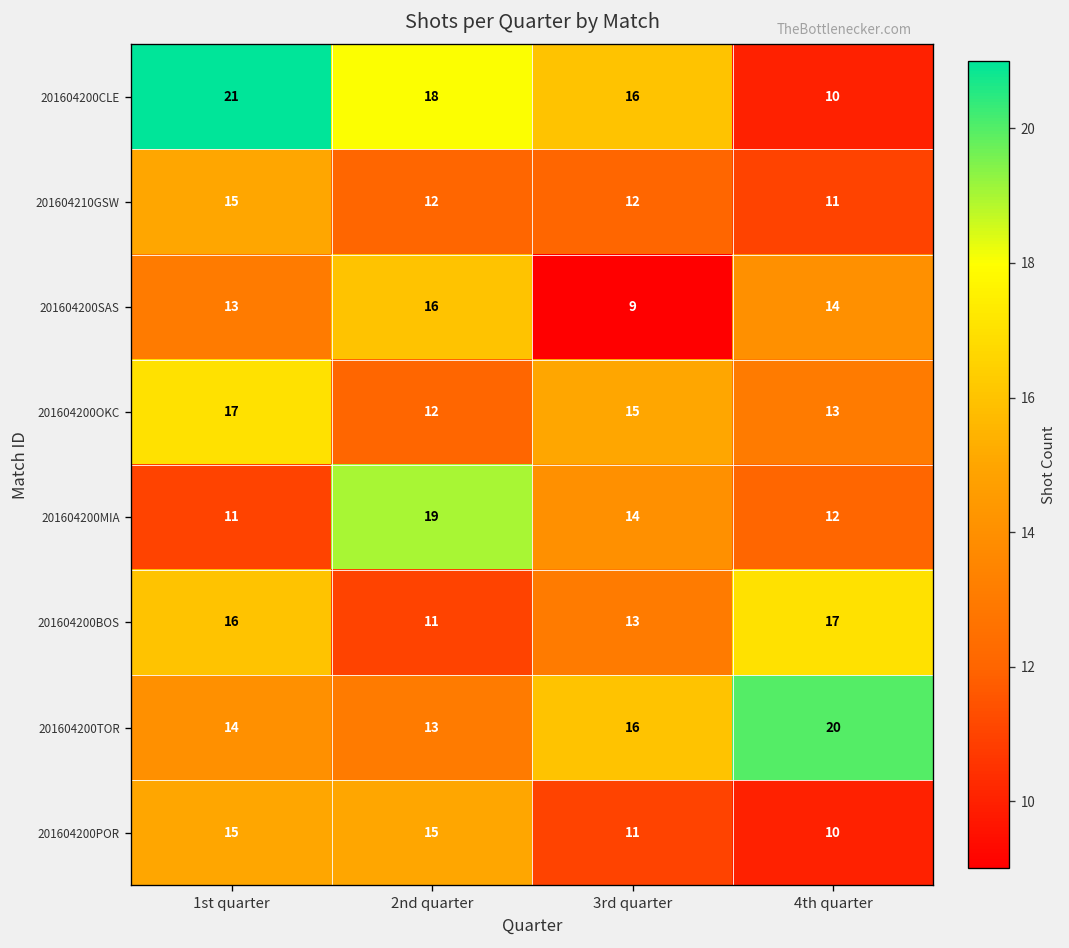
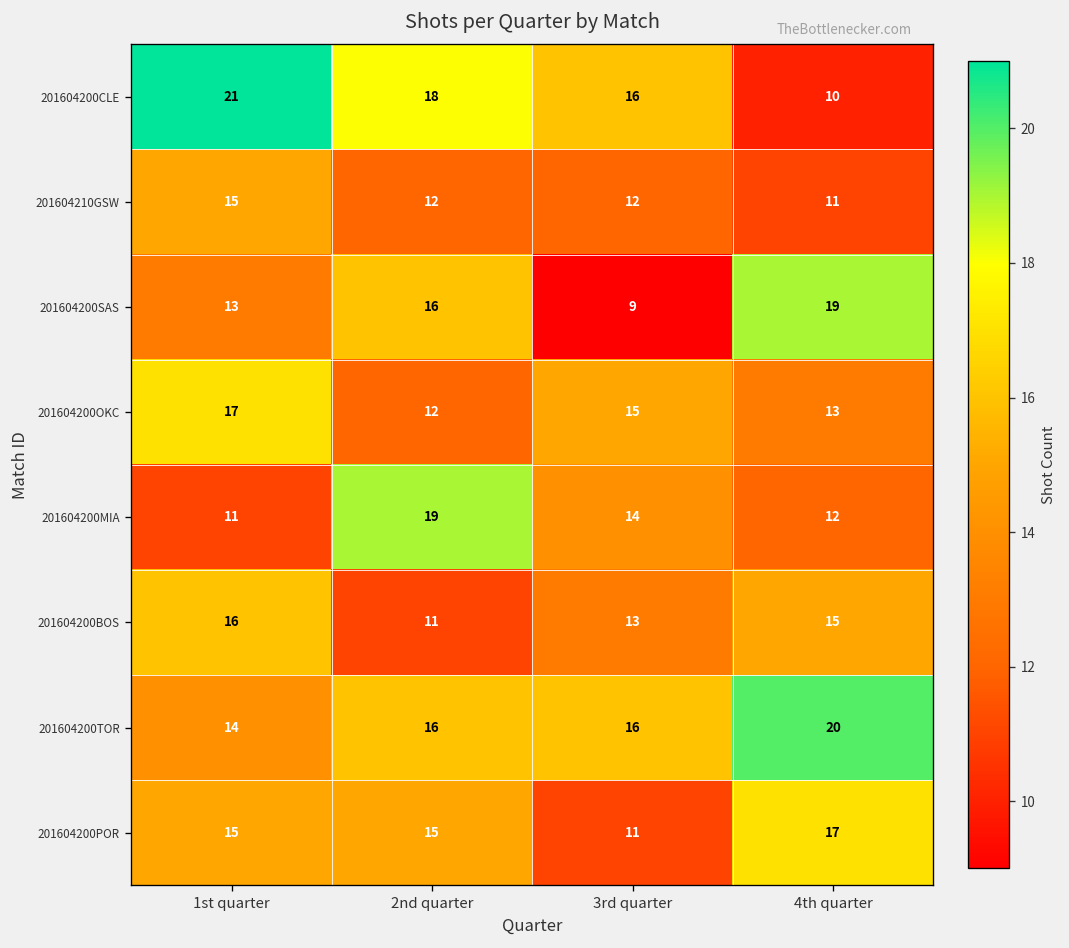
  {
    "201604200CLE": {
      "1st quarter": 21,
      "2nd quarter": 18,
      "3rd quarter": 16,
      "4th quarter": 10
    },
    "201604210GSW": {
      "1st quarter": 15,
      "2nd quarter": 12,
      "3rd quarter": 12,
      "4th quarter": 11
    },
    "201604200SAS": {
      "1st quarter": 13,
      "2nd quarter": 16,
      "3rd quarter": 9,
-     "4th quarter": 14
+     "4th quarter": 19
    },
    "201604200OKC": {
      "1st quarter": 17,
      "2nd quarter": 12,
      "3rd quarter": 15,
      "4th quarter": 13
    },
    "201604200MIA": {
      "1st quarter": 11,
      "2nd quarter": 19,
      "3rd quarter": 14,
      "4th quarter": 12
    },
    "201604200BOS": {
      "1st quarter": 16,
      "2nd quarter": 11,
      "3rd quarter": 13,
-     "4th quarter": 17
+     "4th quarter": 15
    },
    "201604200TOR": {
      "1st quarter": 14,
-     "2nd quarter": 13,
+     "2nd quarter": 16,
      "3rd quarter": 16,
      "4th quarter": 20
    },
    "201604200POR": {
      "1st quarter": 15,
      "2nd quarter": 15,
      "3rd quarter": 11,
-     "4th quarter": 10
+     "4th quarter": 17
    }
  }
